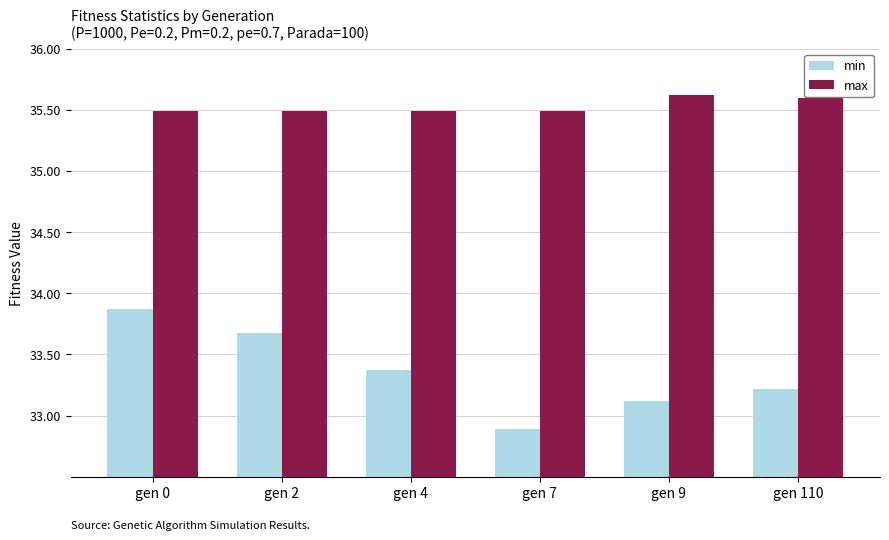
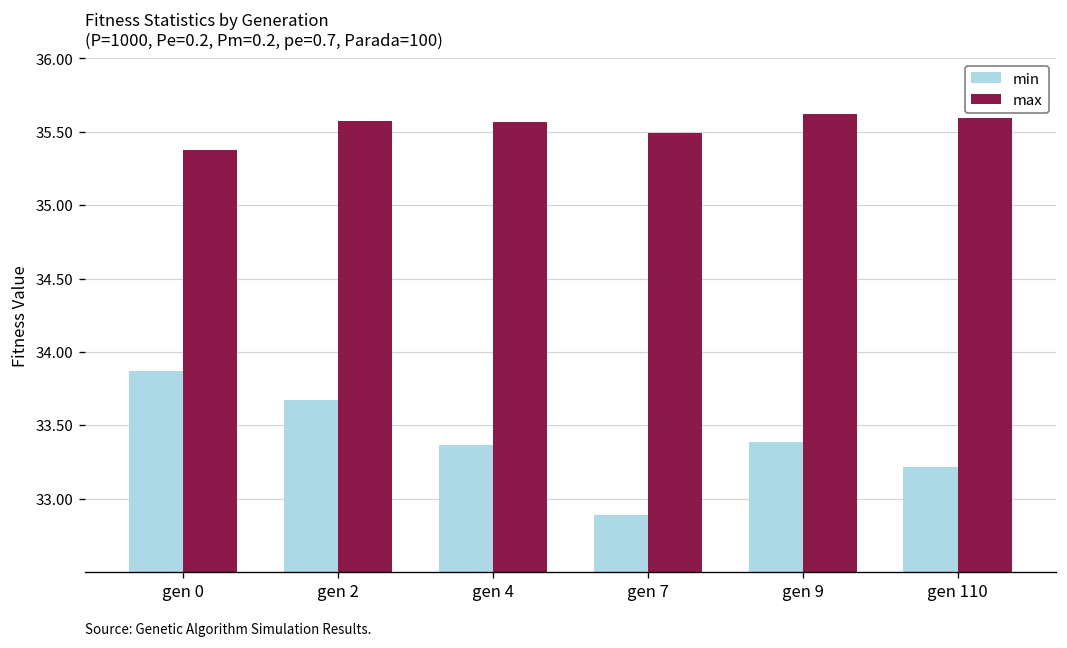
  {
    "min": {
      "gen 0": 33.87,
      "gen 2": 33.67,
      "gen 4": 33.37,
      "gen 7": 32.89,
-     "gen 9": 33.12,
+     "gen 9": 33.38,
      "gen 110": 33.22
    },
    "max": {
-     "gen 0": 35.49,
-     "gen 2": 35.49,
-     "gen 4": 35.49,
+     "gen 0": 35.38,
+     "gen 2": 35.58,
+     "gen 4": 35.57,
      "gen 7": 35.49,
      "gen 9": 35.62,
      "gen 110": 35.60
    }
  }
